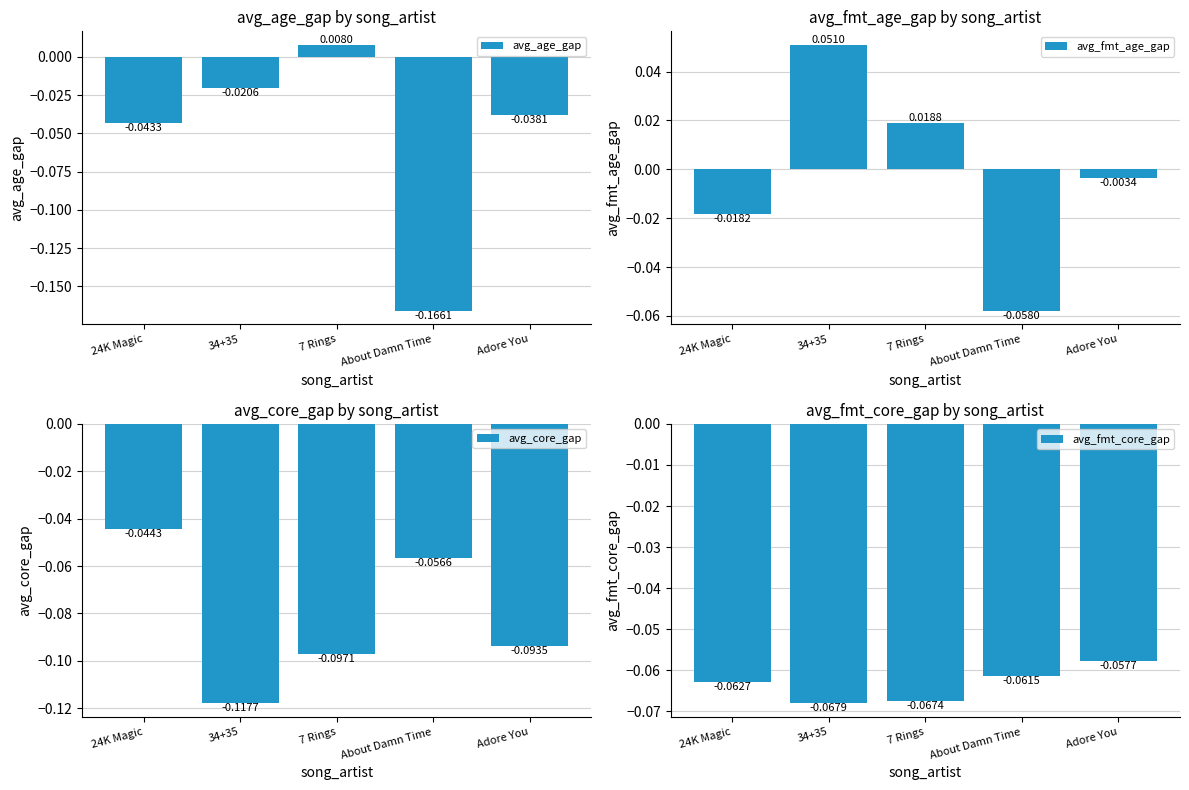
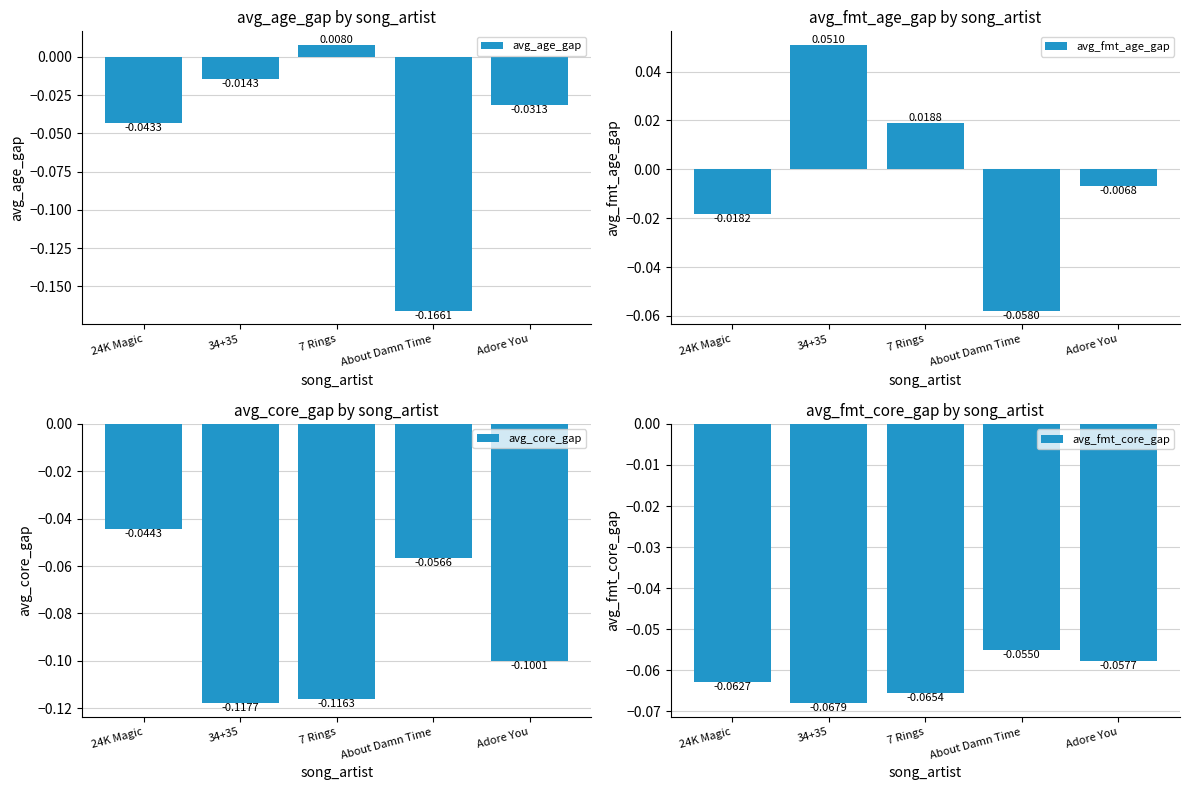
  {
    "avg_age_gap by song_artist": {
      "24K Magic": -0.0433,
-     "34+35": -0.0206,
+     "34+35": -0.0143,
      "7 Rings": 0.0080,
      "About Damn Time": -0.1661,
-     "Adore You": -0.0381
+     "Adore You": -0.0313
    },
    "avg_fmt_age_gap by song_artist": {
      "24K Magic": -0.0182,
      "34+35": 0.0510,
      "7 Rings": 0.0188,
      "About Damn Time": -0.0580,
-     "Adore You": -0.0034
+     "Adore You": -0.0068
    },
    "avg_core_gap by song_artist": {
      "24K Magic": -0.0443,
      "34+35": -0.1177,
-     "7 Rings": -0.0971,
+     "7 Rings": -0.1163,
      "About Damn Time": -0.0566,
-     "Adore You": -0.0935
+     "Adore You": -0.1001
    },
    "avg_fmt_core_gap by song_artist": {
      "24K Magic": -0.0627,
      "34+35": -0.0679,
-     "7 Rings": -0.0674,
-     "About Damn Time": -0.0615,
+     "7 Rings": -0.0654,
+     "About Damn Time": -0.0550,
      "Adore You": -0.0577
    }
  }
